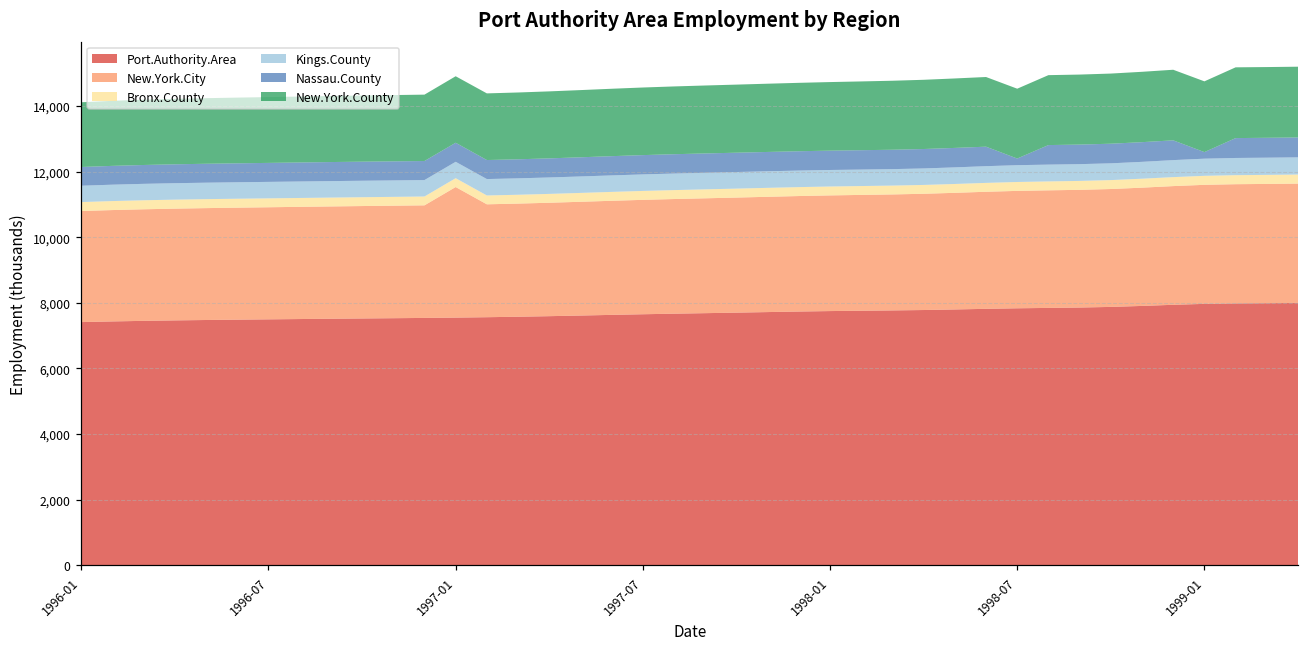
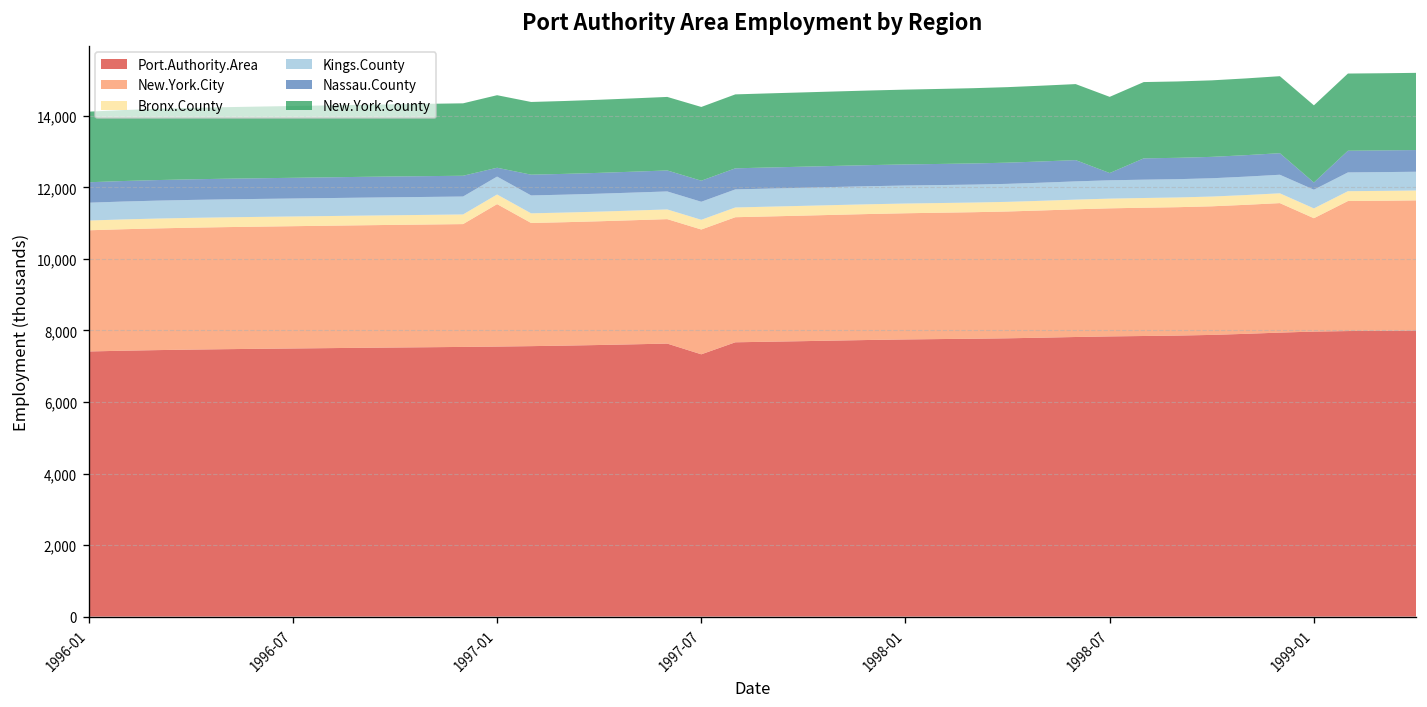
  {
    "Port.Authority.Area": {
      "1996-01": "7,400",
      "1996-07": "7,500",
      "1997-01": "7,500",
-     "1997-07": "7,700",
+     "1997-07": "7,300",
      "1998-01": "7,700",
      "1998-07": "7,800",
      "1999-01": "8,000"
    },
    "New.York.City": {
      "1996-01": "3,400",
      "1996-07": "3,400",
      "1997-01": "4,000",
      "1997-07": "3,500",
      "1998-01": "3,500",
      "1998-07": "3,600",
-     "1999-01": "3,600"
+     "1999-01": "3,200"
    },
    "Bronx.County": {
      "1996-01": "300",
      "1996-07": "300",
      "1997-01": "300",
      "1997-07": "300",
      "1998-01": "300",
      "1998-07": "300",
      "1999-01": "300"
    },
    "Kings.County": {
      "1996-01": "500",
      "1996-07": "500",
      "1997-01": "500",
      "1997-07": "500",
      "1998-01": "500",
      "1998-07": "500",
      "1999-01": "500"
    },
    "Nassau.County": {
      "1996-01": "600",
      "1996-07": "600",
-     "1997-01": "600",
+     "1997-01": "200",
      "1997-07": "600",
      "1998-01": "600",
      "1998-07": "200",
      "1999-01": "200"
    },
    "New.York.County": {
      "1996-01": "2,000",
      "1997-01": "2,000",
      "1997-07": "2,100",
      "1998-01": "2,100",
      "1998-07": "2,100",
      "1999-01": "2,200"
    }
  }
